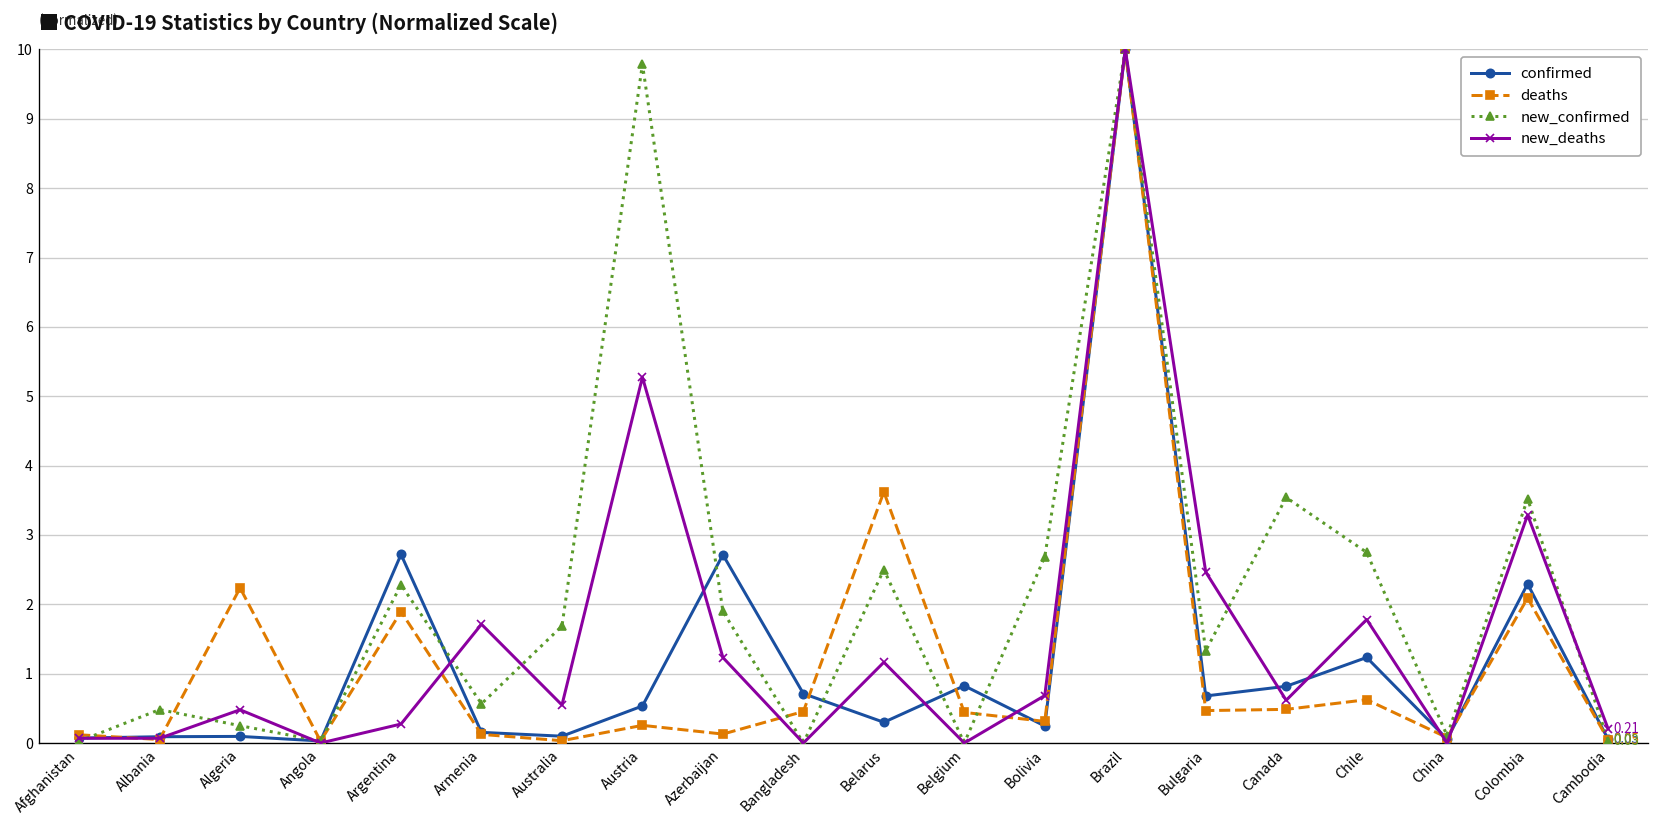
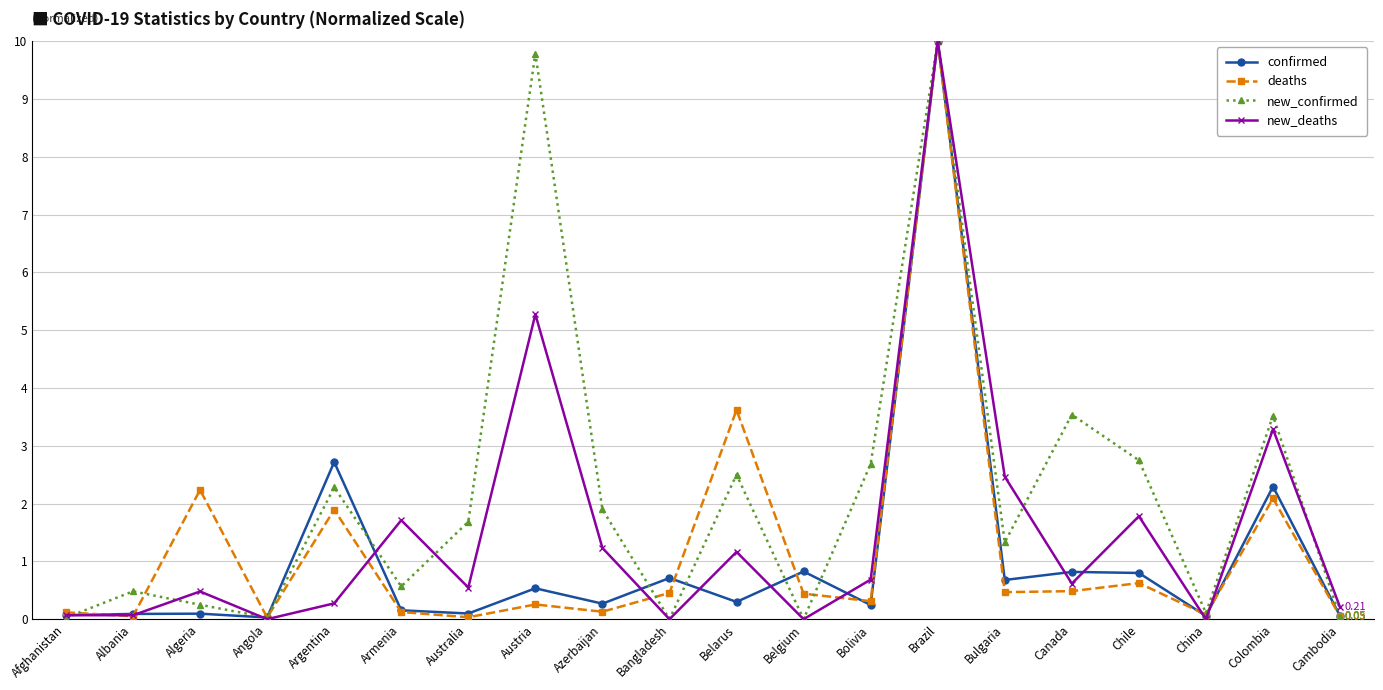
  {
    "confirmed": {
      "Algeria": 0.1,
      "Argentina": 2.7,
      "Australia": 0.1,
      "Austria": 0.5,
-     "Azerbaijan": 2.7,
+     "Azerbaijan": 0.3,
      "Bangladesh": 0.7,
      "Belarus": 0.3,
      "Belgium": 0.8,
      "Bolivia": 0.2,
      "Bulgaria": 0.7,
      "Canada": 0.8,
-     "Chile": 1.2,
+     "Chile": 0.8,
      "Colombia": 2.3
    },
    "deaths": {
      "Afghanistan": 0.1,
      "Algeria": 2.2,
      "Argentina": 1.9,
      "Australia": 0.0,
      "Austria": 0.3,
      "Azerbaijan": 0.1,
      "Bangladesh": 0.5,
      "Belarus": 3.6,
      "Belgium": 0.4,
      "Bolivia": 0.3,
      "Bulgaria": 0.5,
      "Canada": 0.5,
      "Chile": 0.6,
      "Colombia": 2.1
    },
    "new_confirmed": {
      "Albania": 0.5,
      "Algeria": 0.2,
      "Argentina": 2.3,
      "Armenia": 0.6,
      "Australia": 1.7,
      "Austria": 9.8,
      "Azerbaijan": 1.9,
      "Belarus": 2.5,
      "Bolivia": 2.7,
      "Bulgaria": 1.3,
      "Canada": 3.5,
      "Chile": 2.7,
      "Colombia": 3.5
    },
    "new_deaths": {
      "Cambodia": 0.21
    }
  }
